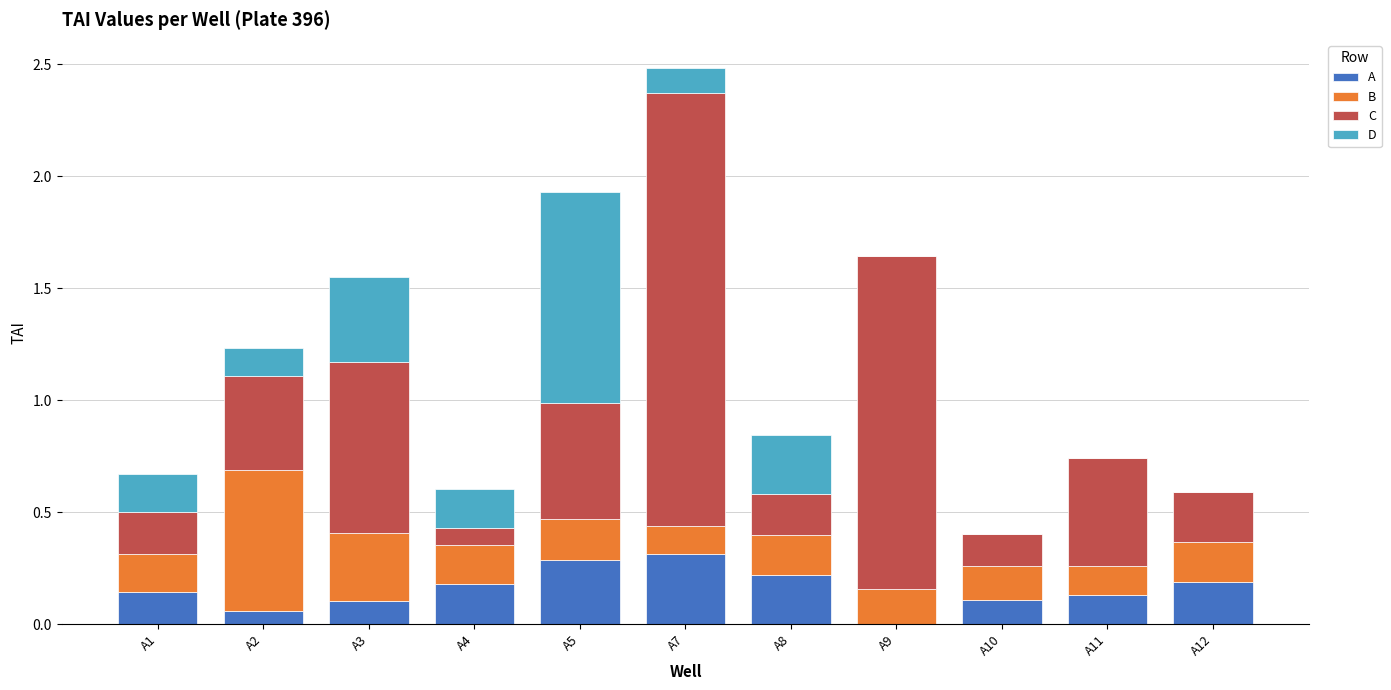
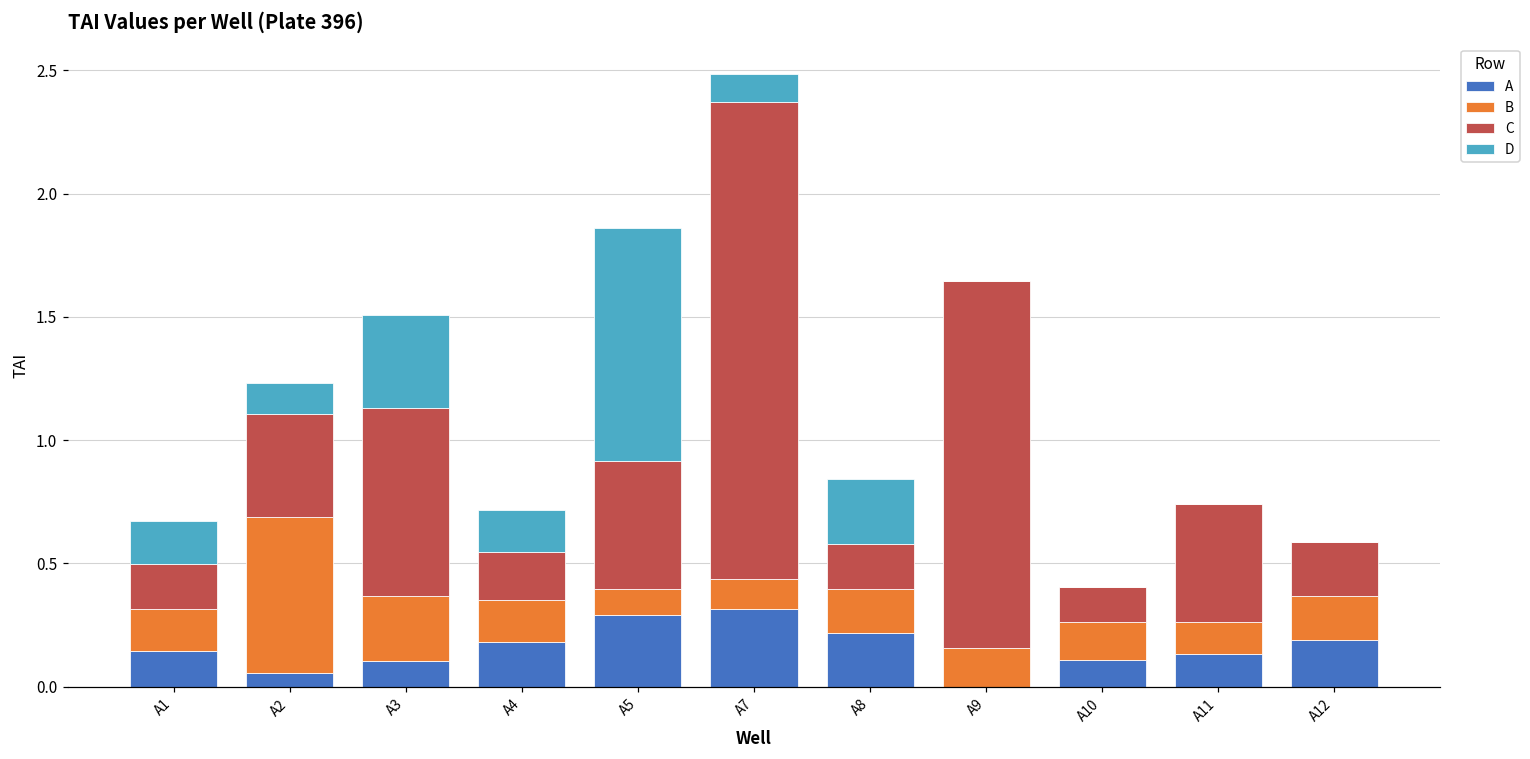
  {
    "B": {
      "A1": 0.17,
      "A2": 0.63,
-     "A3": 0.30,
+     "A3": 0.26,
      "A4": 0.17,
-     "A5": 0.18,
+     "A5": 0.11,
      "A7": 0.12,
      "A8": 0.18,
      "A9": 0.16,
      "A10": 0.15,
      "A11": 0.13,
      "A12": 0.18
    },
    "C": {
      "A1": 0.19,
      "A2": 0.42,
      "A3": 0.76,
-     "A4": 0.08,
+     "A4": 0.19,
      "A5": 0.52,
      "A7": 1.93,
      "A8": 0.18,
      "A9": 1.49,
      "A10": 0.14,
      "A11": 0.48,
      "A12": 0.22
    }
  }
